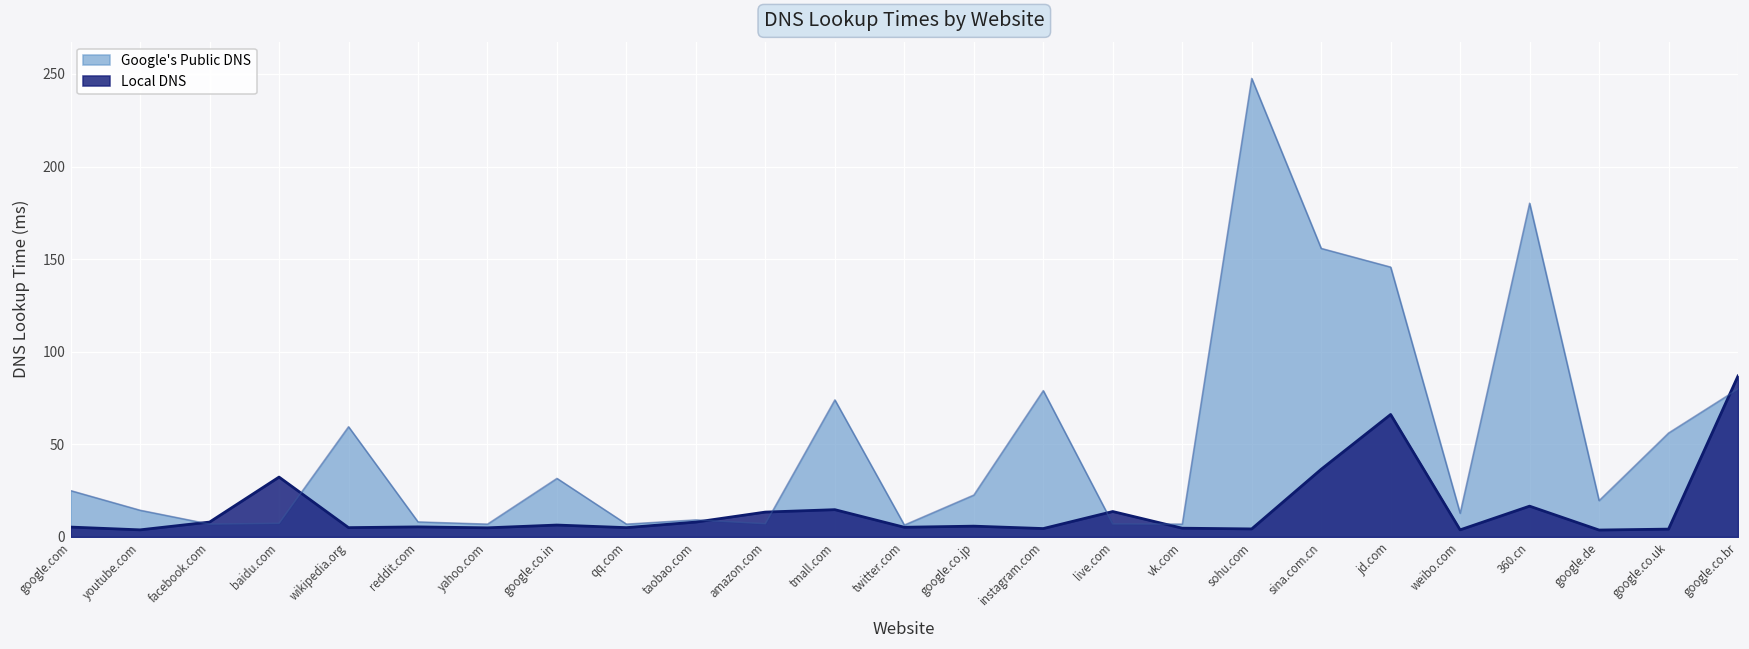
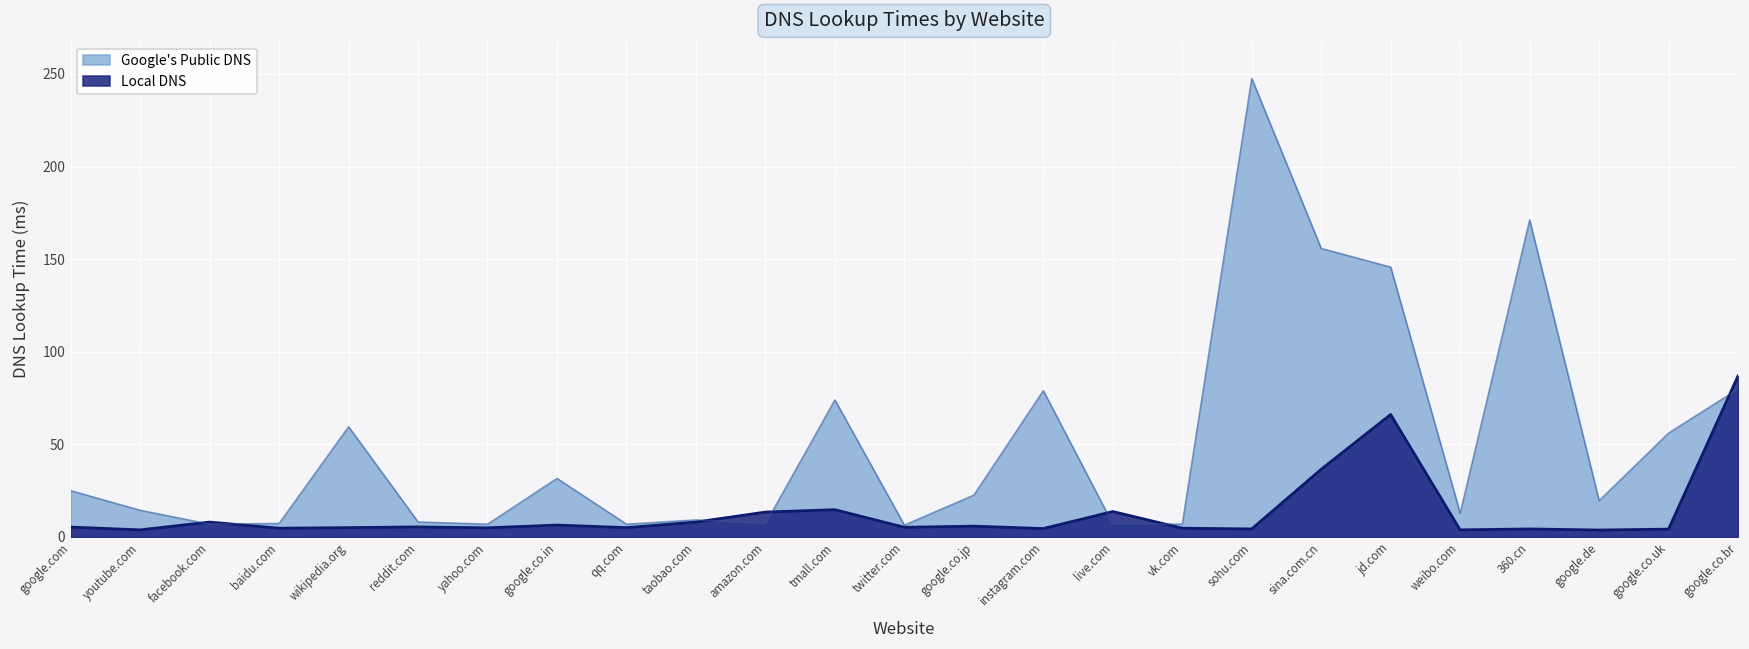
  {
    "Google's Public DNS": {
      "google.com": 25,
      "youtube.com": 14,
      "baidu.com": 7,
      "wikipedia.org": 60,
      "reddit.com": 8,
      "yahoo.com": 7,
      "google.co.in": 32,
      "qq.com": 7,
      "amazon.com": 7,
      "tmall.com": 74,
      "google.co.jp": 23,
      "instagram.com": 79,
      "live.com": 7,
      "vk.com": 7,
      "sohu.com": 248,
      "sina.com.cn": 156,
      "jd.com": 146,
      "weibo.com": 13,
-     "360.cn": 180,
+     "360.cn": 171,
      "google.de": 20,
      "google.co.uk": 56,
      "google.co.br": 80
    },
    "Local DNS": {
      "google.com": 5,
      "youtube.com": 4,
-     "baidu.com": 32,
+     "baidu.com": 5,
      "wikipedia.org": 5,
      "reddit.com": 5,
      "yahoo.com": 5,
      "google.co.in": 6,
      "qq.com": 5,
      "amazon.com": 13,
      "tmall.com": 15,
      "google.co.jp": 6,
      "instagram.com": 5,
      "live.com": 14,
      "vk.com": 5,
      "sohu.com": 4,
      "sina.com.cn": 37,
      "jd.com": 66,
      "weibo.com": 4,
-     "360.cn": 17,
+     "360.cn": 4,
      "google.de": 4,
      "google.co.uk": 4,
      "google.co.br": 87
    }
  }
